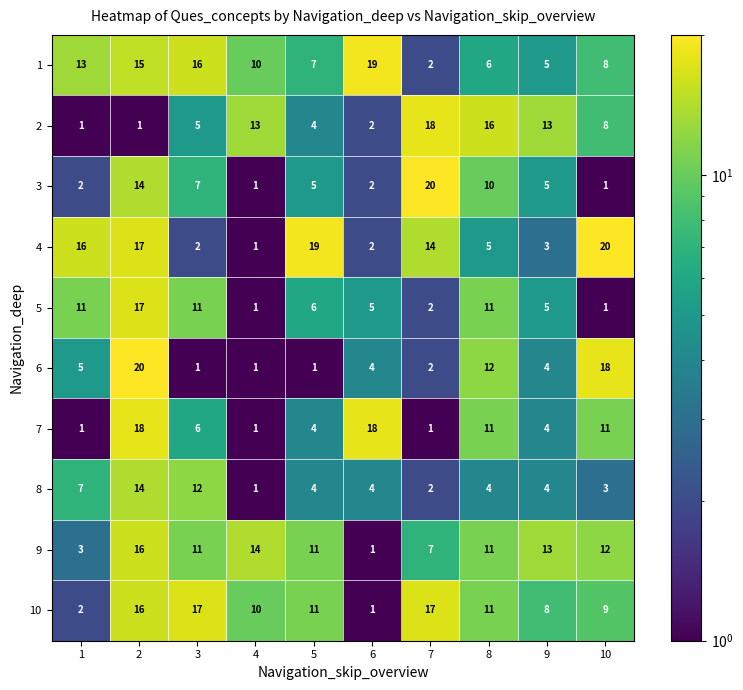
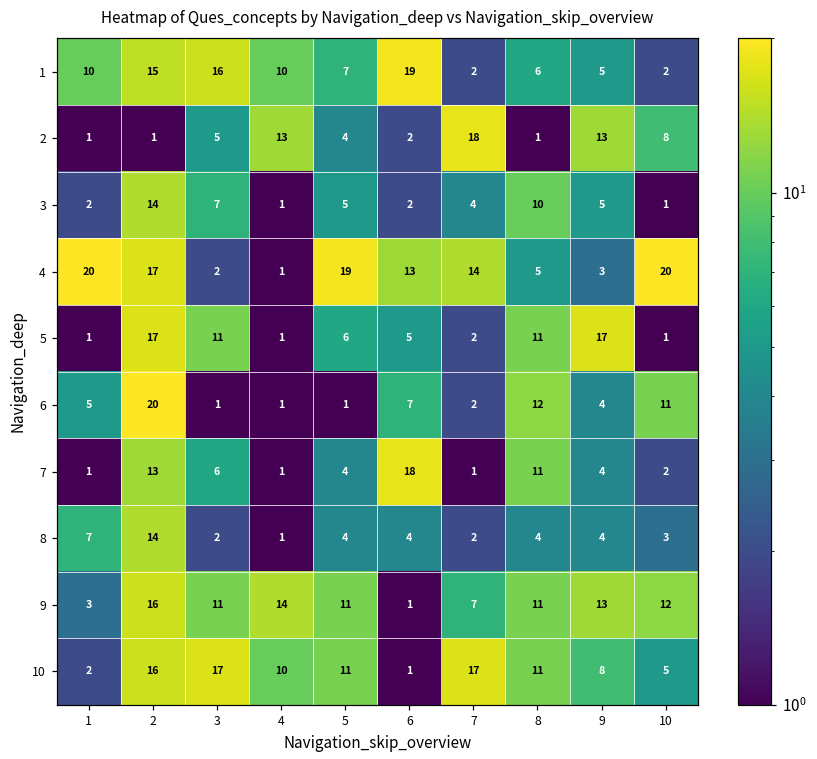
  {
    "1": {
-     "1": 13,
+     "1": 10,
      "2": 15,
      "3": 16,
      "4": 10,
      "5": 7,
      "6": 19,
      "7": 2,
      "8": 6,
      "9": 5,
-     "10": 8
+     "10": 2
    },
    "2": {
      "1": 1,
      "2": 1,
      "3": 5,
      "4": 13,
      "5": 4,
      "6": 2,
      "7": 18,
-     "8": 16,
+     "8": 1,
      "9": 13,
      "10": 8
    },
    "3": {
      "1": 2,
      "2": 14,
      "3": 7,
      "4": 1,
      "5": 5,
      "6": 2,
-     "7": 20,
+     "7": 4,
      "8": 10,
      "9": 5,
      "10": 1
    },
    "4": {
-     "1": 16,
+     "1": 20,
      "2": 17,
      "3": 2,
      "4": 1,
      "5": 19,
-     "6": 2,
+     "6": 13,
      "7": 14,
      "8": 5,
      "9": 3,
      "10": 20
    },
    "5": {
-     "1": 11,
+     "1": 1,
      "2": 17,
      "3": 11,
      "4": 1,
      "5": 6,
      "6": 5,
      "7": 2,
      "8": 11,
-     "9": 5,
+     "9": 17,
      "10": 1
    },
    "6": {
      "1": 5,
      "2": 20,
      "3": 1,
      "4": 1,
      "5": 1,
-     "6": 4,
+     "6": 7,
      "7": 2,
      "8": 12,
      "9": 4,
-     "10": 18
+     "10": 11
    },
    "7": {
      "1": 1,
-     "2": 18,
+     "2": 13,
      "3": 6,
      "4": 1,
      "5": 4,
      "6": 18,
      "7": 1,
      "8": 11,
      "9": 4,
-     "10": 11
+     "10": 2
    },
    "8": {
      "1": 7,
      "2": 14,
-     "3": 12,
+     "3": 2,
      "4": 1,
      "5": 4,
      "6": 4,
      "7": 2,
      "8": 4,
      "9": 4,
      "10": 3
    },
    "9": {
      "1": 3,
      "2": 16,
      "3": 11,
      "4": 14,
      "5": 11,
      "6": 1,
      "7": 7,
      "8": 11,
      "9": 13,
      "10": 12
    },
    "10": {
      "1": 2,
      "2": 16,
      "3": 17,
      "4": 10,
      "5": 11,
      "6": 1,
      "7": 17,
      "8": 11,
      "9": 8,
-     "10": 9
+     "10": 5
    }
  }
